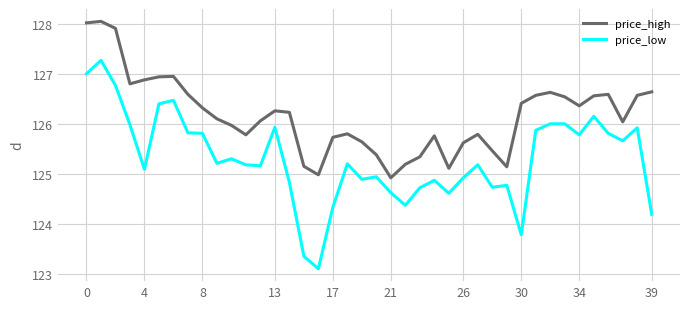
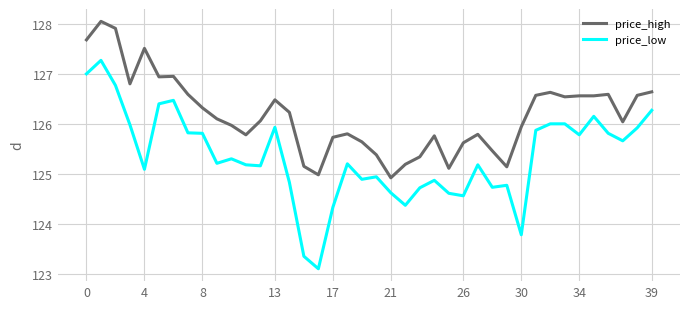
  {
    "price_high": {
-     "0": 128.0,
-     "4": 126.9,
+     "0": 127.7,
+     "4": 127.5,
      "8": 126.3,
-     "13": 126.3,
+     "13": 126.5,
      "17": 125.7,
      "21": 124.9,
      "26": 125.6,
-     "30": 126.4,
-     "34": 126.4,
+     "30": 126.0,
+     "34": 126.6,
      "39": 126.7
    },
    "price_low": {
      "0": 127.0,
      "4": 125.1,
      "8": 125.8,
      "13": 125.9,
      "17": 124.3,
      "21": 124.6,
-     "26": 124.9,
+     "26": 124.6,
      "30": 123.8,
      "34": 125.8,
-     "39": 124.2
+     "39": 126.3
    }
  }
